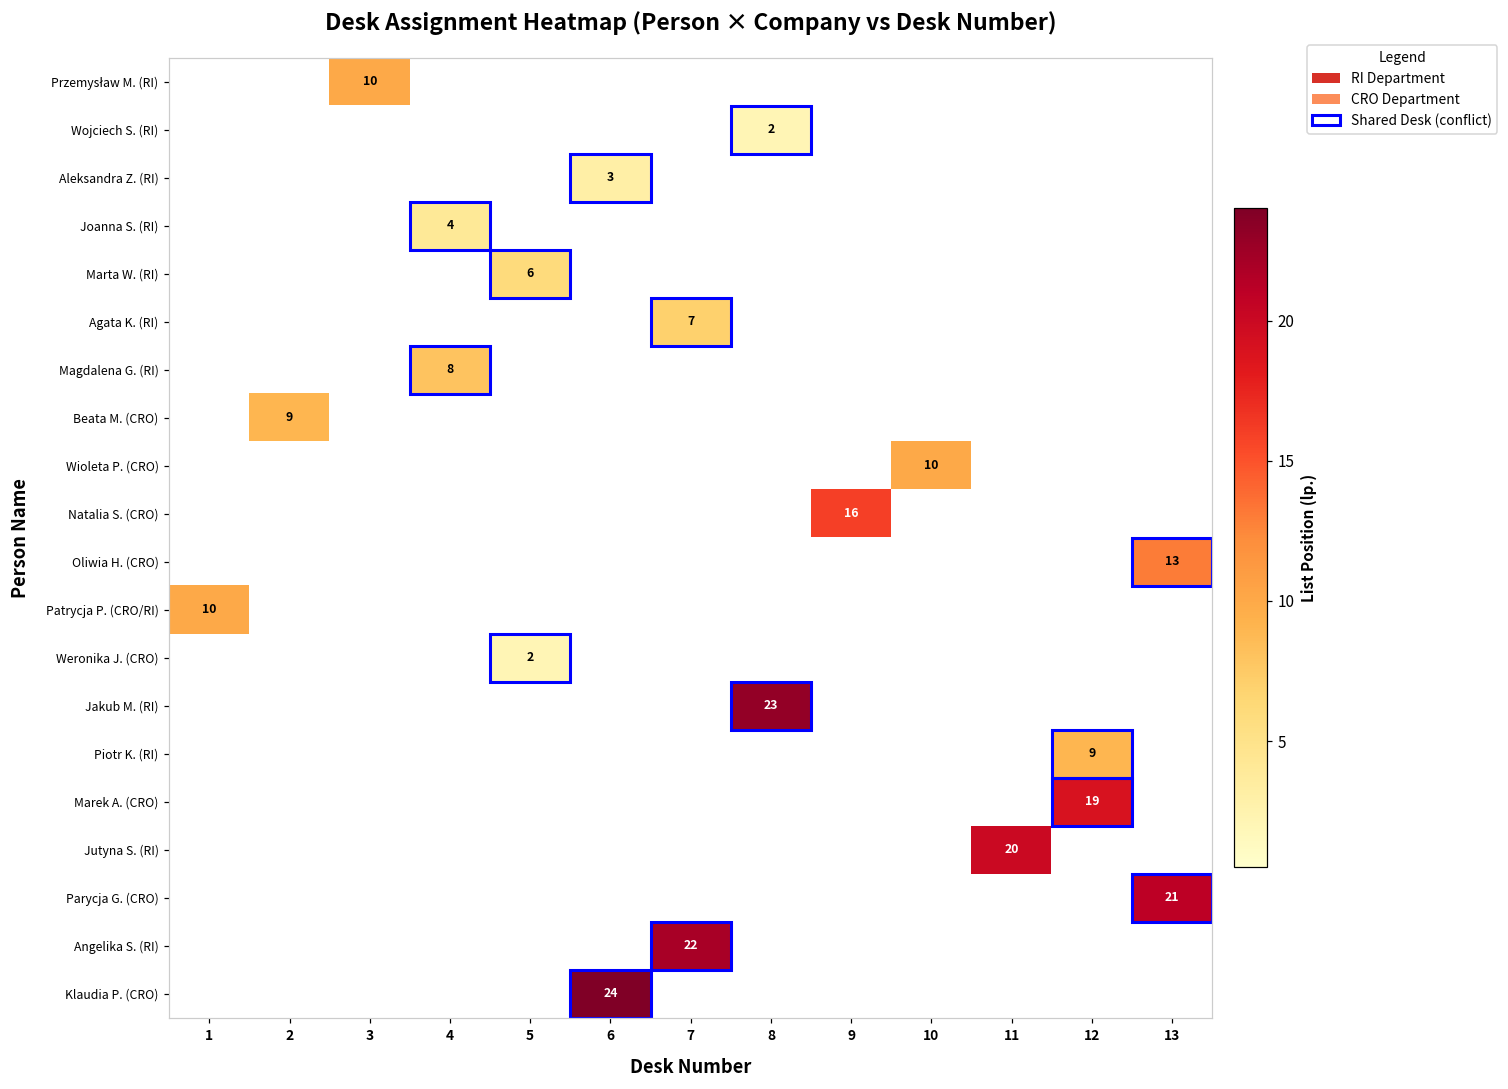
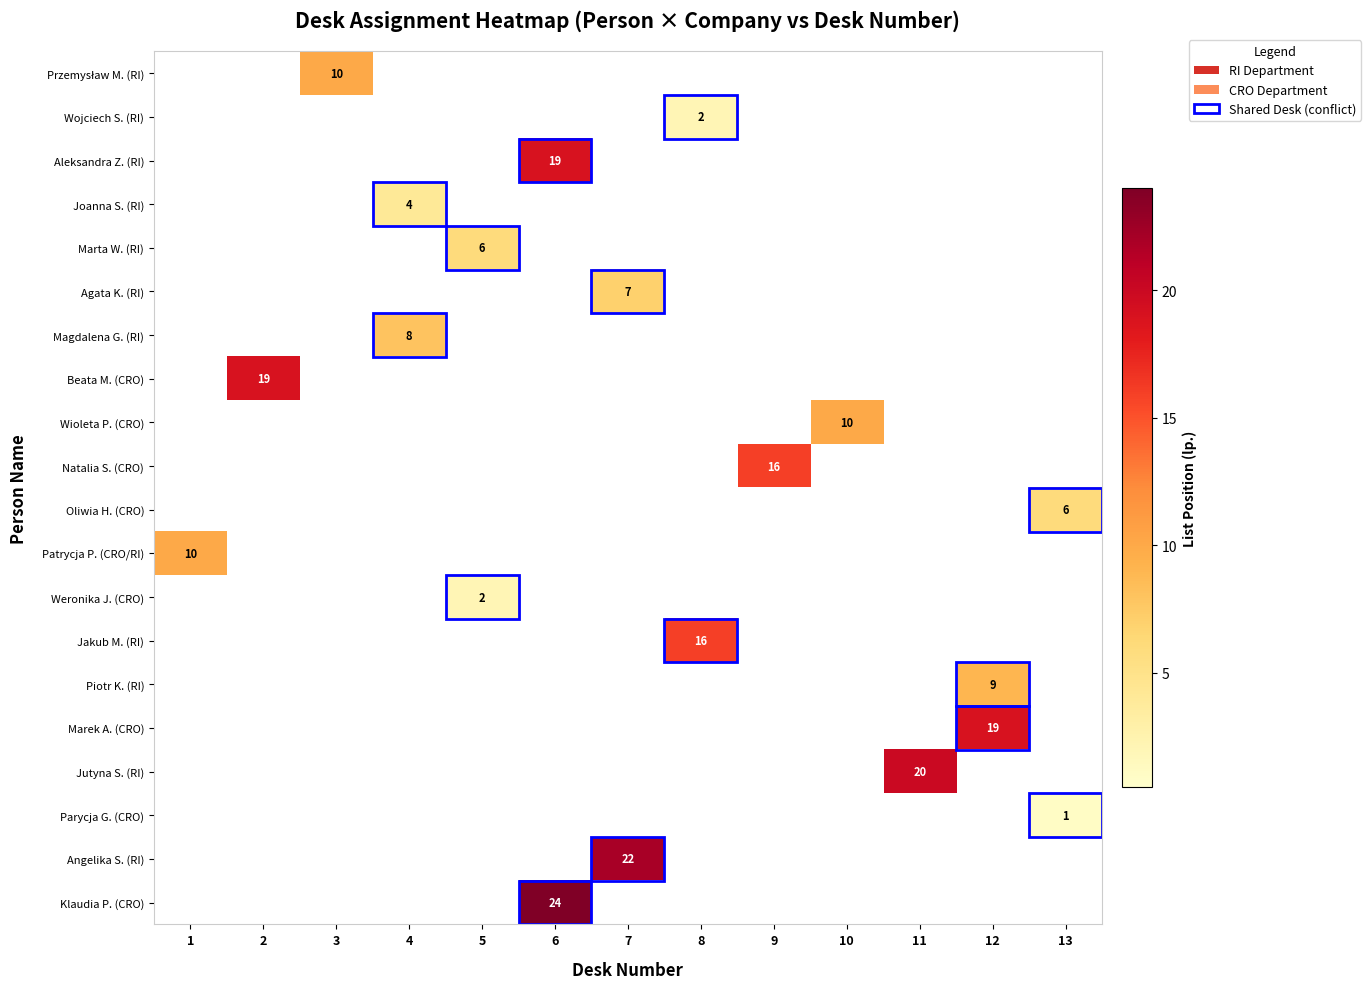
  {
    "Przemysław M. (RI)": {
      "3": 10
    },
    "Wojciech S. (RI)": {
      "8": 2
    },
    "Aleksandra Z. (RI)": {
-     "6": 3
+     "6": 19
    },
    "Joanna S. (RI)": {
      "4": 4
    },
    "Marta W. (RI)": {
      "5": 6
    },
    "Agata K. (RI)": {
      "7": 7
    },
    "Magdalena G. (RI)": {
      "4": 8
    },
    "Beata M. (CRO)": {
-     "2": 9
+     "2": 19
    },
    "Wioleta P. (CRO)": {
      "10": 10
    },
    "Natalia S. (CRO)": {
      "9": 16
    },
    "Oliwia H. (CRO)": {
-     "13": 13
+     "13": 6
    },
    "Patrycja P. (CRO/RI)": {
      "1": 10
    },
    "Weronika J. (CRO)": {
      "5": 2
    },
    "Jakub M. (RI)": {
-     "8": 23
+     "8": 16
    },
    "Piotr K. (RI)": {
      "12": 9
    },
    "Marek A. (CRO)": {
      "12": 19
    },
    "Jutyna S. (RI)": {
      "11": 20
    },
    "Parycja G. (CRO)": {
-     "13": 21
+     "13": 1
    },
    "Angelika S. (RI)": {
      "7": 22
    },
    "Klaudia P. (CRO)": {
      "6": 24
    }
  }
